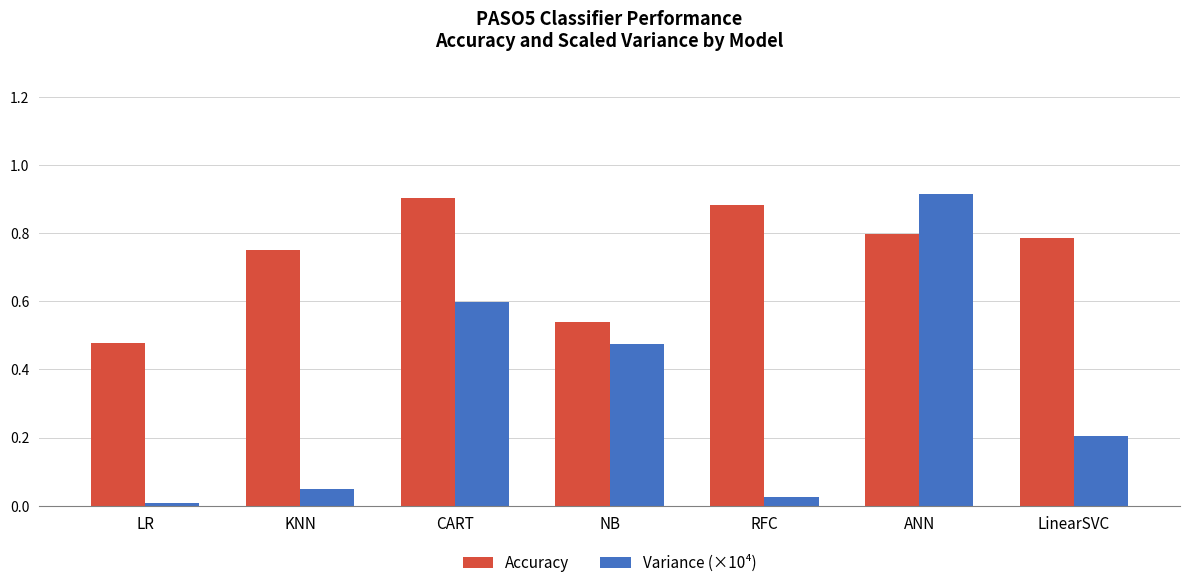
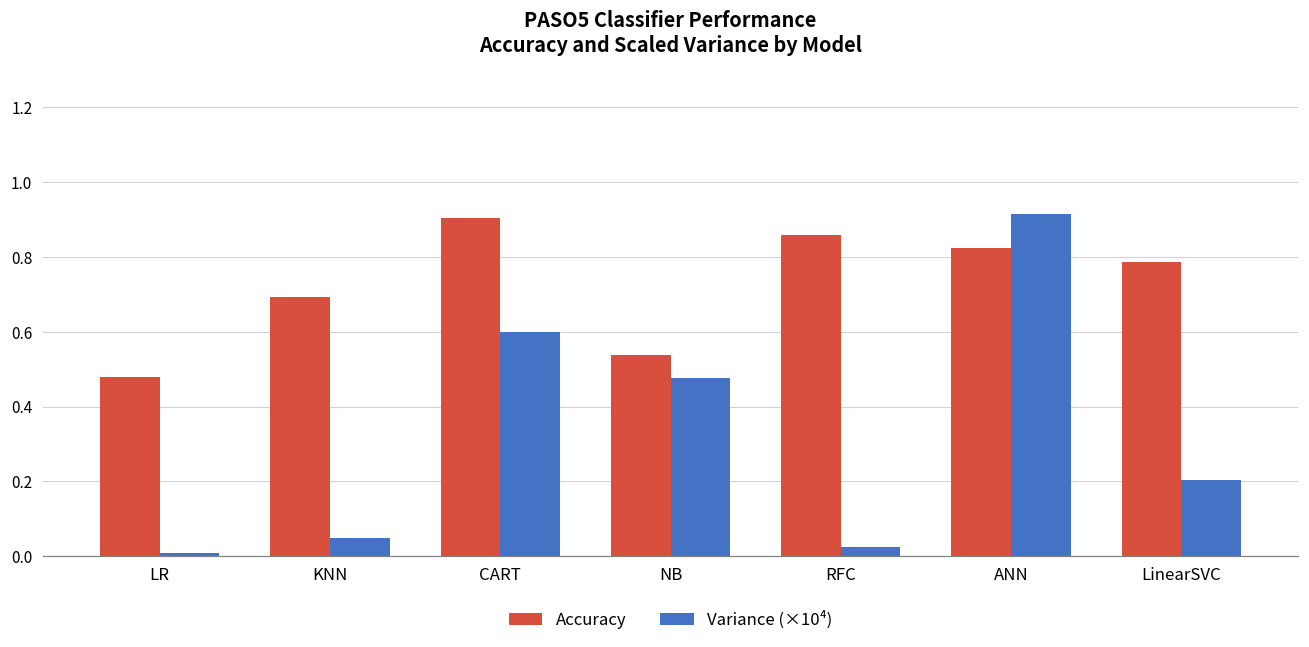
  {
    "Accuracy": {
      "LR": 0.48,
-     "KNN": 0.75,
+     "KNN": 0.69,
      "CART": 0.90,
      "NB": 0.54,
-     "RFC": 0.88,
-     "ANN": 0.80,
+     "RFC": 0.86,
+     "ANN": 0.82,
      "LinearSVC": 0.79
    },
    "Variance (×10⁴)": {
      "LR": 0.01,
      "KNN": 0.05,
      "CART": 0.60,
      "NB": 0.48,
      "RFC": 0.02,
      "ANN": 0.92,
      "LinearSVC": 0.20
    }
  }
